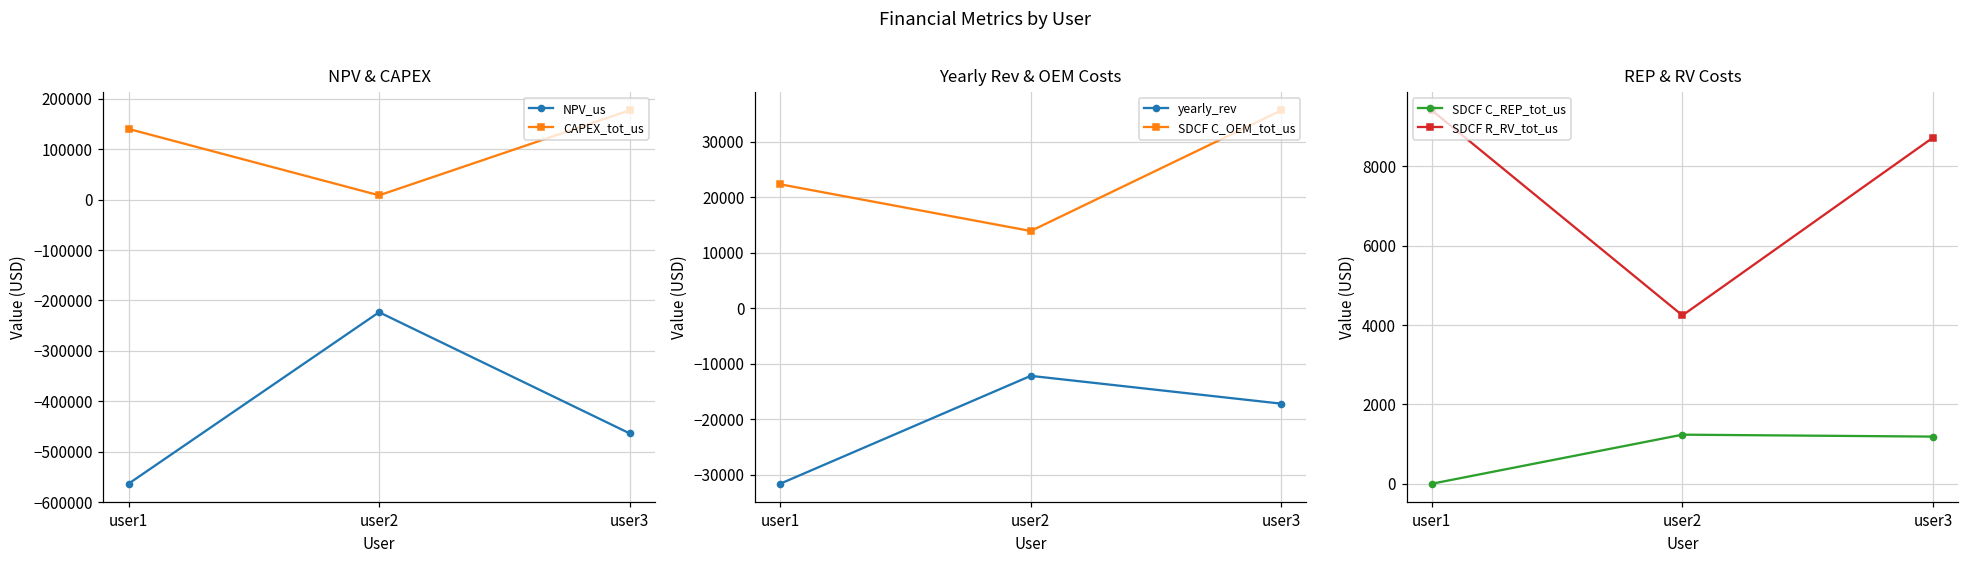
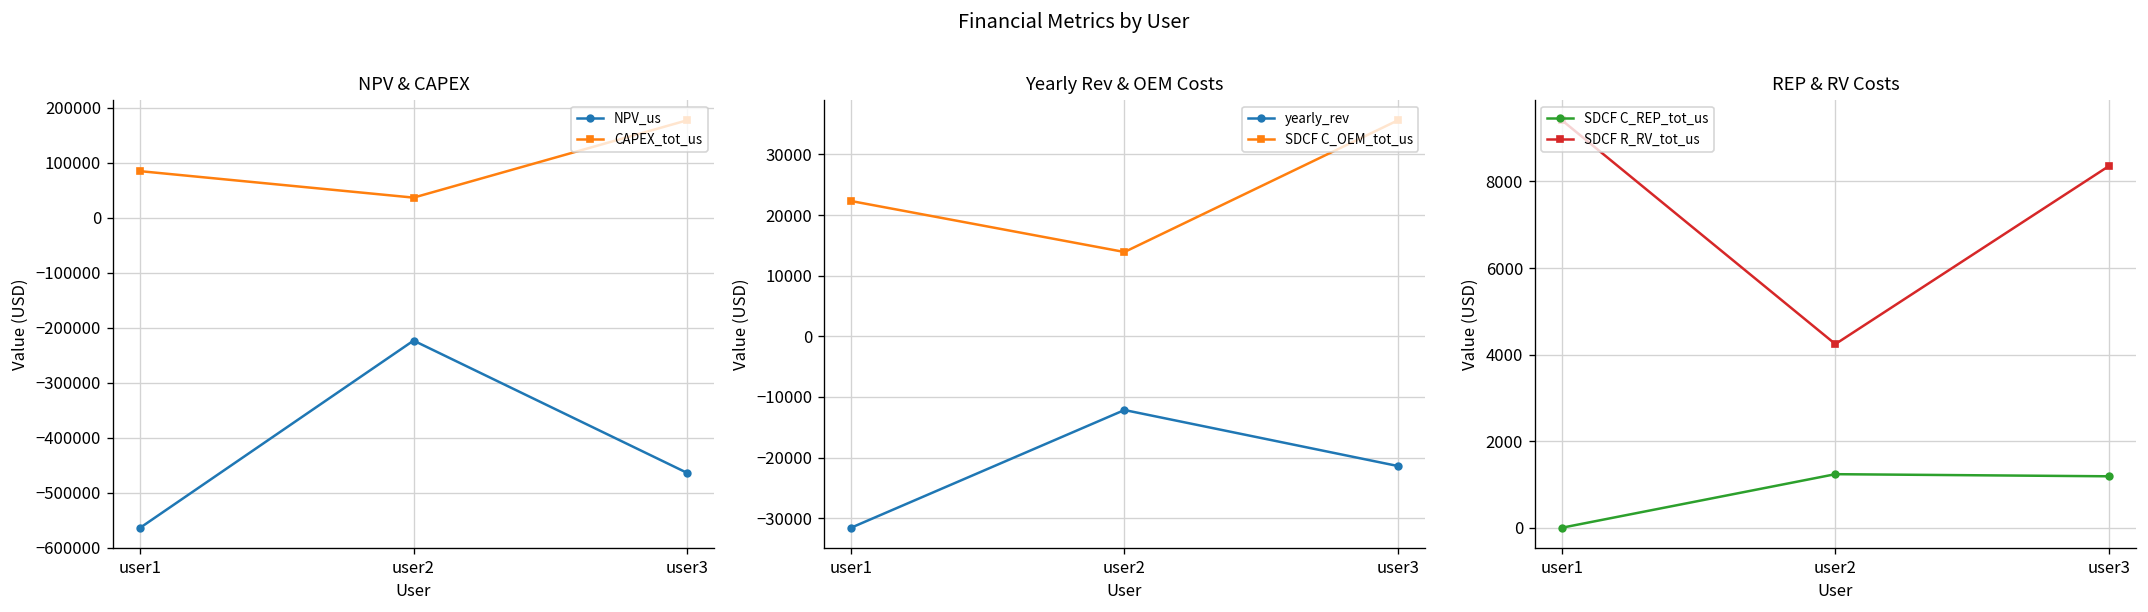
  {
    "NPV & CAPEX": {
      "NPV_us": {
        "user1": -560000,
        "user2": -220000,
        "user3": -460000
      },
      "CAPEX_tot_us": {
-       "user1": 140000,
-       "user2": 10000
+       "user1": 90000,
+       "user2": 40000
      }
    },
    "Yearly Rev & OEM Costs": {
      "yearly_rev": {
        "user1": -32000,
        "user2": -12000,
-       "user3": -17000
+       "user3": -21000
      },
      "SDCF C_OEM_tot_us": {
        "user1": 22000,
        "user2": 14000
      }
    },
    "REP & RV Costs": {
      "SDCF C_REP_tot_us": {
        "user1": 0,
        "user2": 1200,
        "user3": 1200
      },
      "SDCF R_RV_tot_us": {
        "user2": 4200,
-       "user3": 8700
+       "user3": 8400
      }
    }
  }
